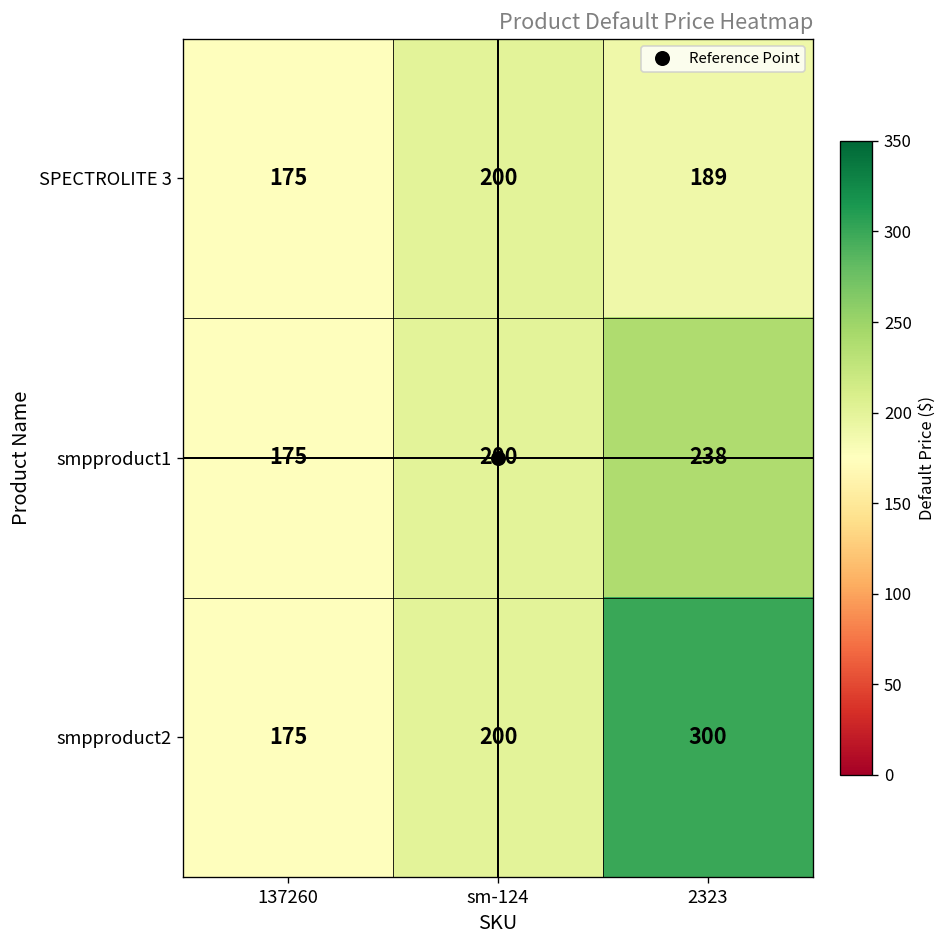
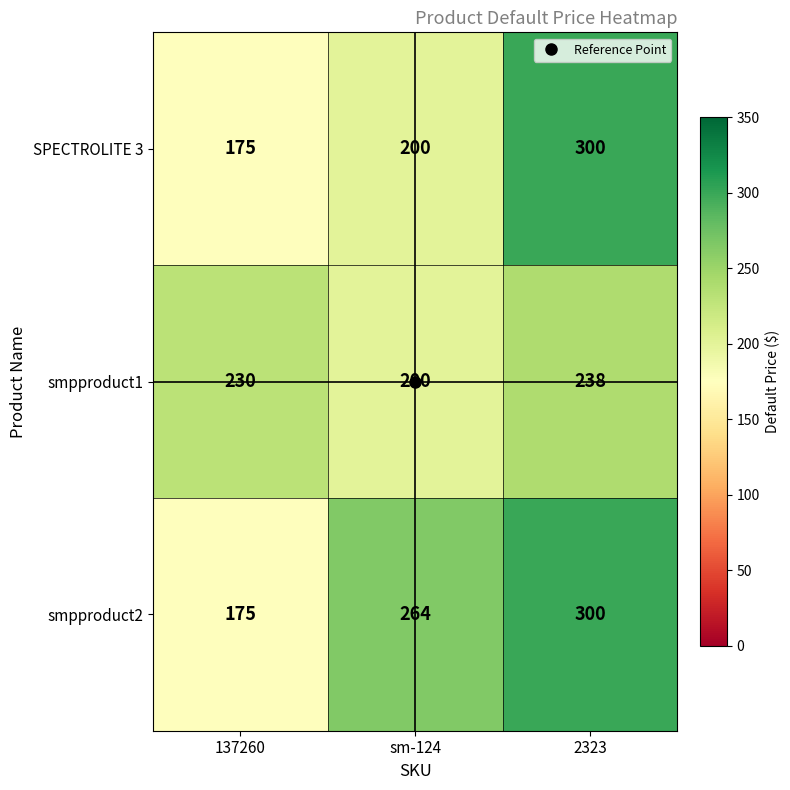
  {
    "SPECTROLITE 3": {
      "137260": 175,
      "sm-124": 200,
-     "2323": 189
+     "2323": 300
    },
    "smpproduct1": {
-     "137260": 175,
+     "137260": 230,
      "2323": 238
    },
    "smpproduct2": {
      "137260": 175,
-     "sm-124": 200,
+     "sm-124": 264,
      "2323": 300
    }
  }
